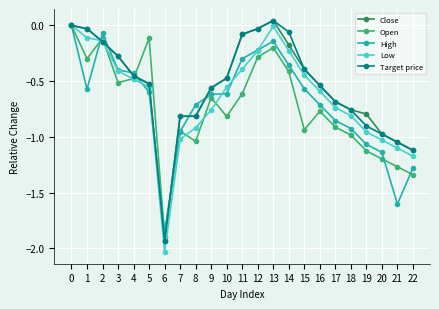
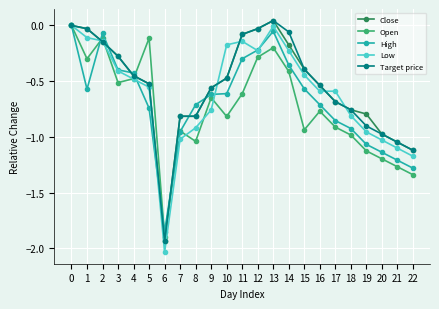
  {
    "High": {
      "1": -0.57,
      "2": -0.07,
      "4": -0.43,
-     "5": -0.60,
+     "5": -0.74,
      "6": -1.85,
      "8": -0.71,
      "9": -0.62,
      "10": -0.61,
      "11": -0.30,
-     "13": -0.14,
+     "13": -0.05,
      "14": -0.36,
      "15": -0.57,
      "16": -0.71,
      "17": -0.85,
      "18": -0.93,
      "19": -1.07,
      "20": -1.14,
-     "21": -1.60,
+     "21": -1.21,
      "22": -1.28
    },
    "Low": {
      "1": -0.11,
      "5": -0.55,
      "6": -2.04,
      "7": -1.02,
      "8": -0.92,
      "9": -0.76,
-     "10": -0.55,
-     "11": -0.39,
+     "10": -0.17,
+     "11": -0.14,
      "13": -0.01,
      "14": -0.23,
      "15": -0.44,
      "16": -0.59,
-     "17": -0.74,
+     "17": -0.59,
      "18": -0.81,
      "19": -0.96,
      "20": -1.03,
      "21": -1.10,
      "22": -1.17
    },
    "Target price": {
      "14": -0.06,
      "19": -0.90
    }
  }
